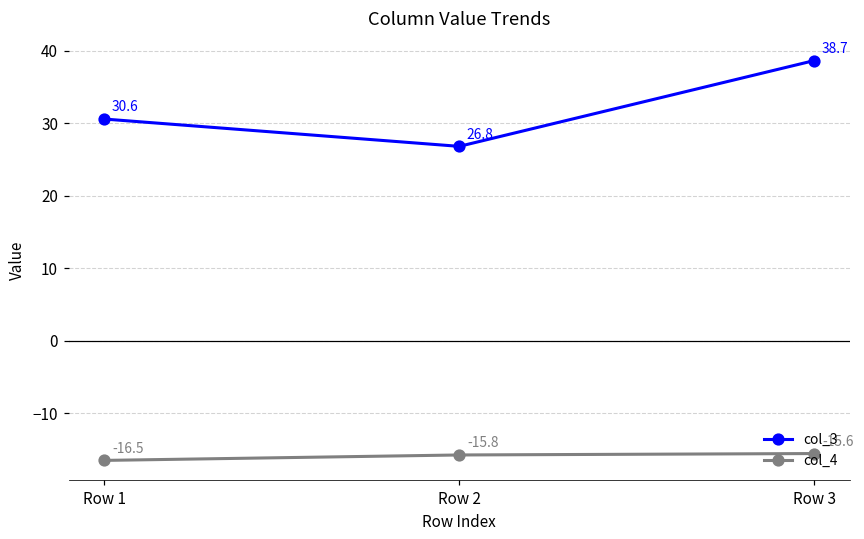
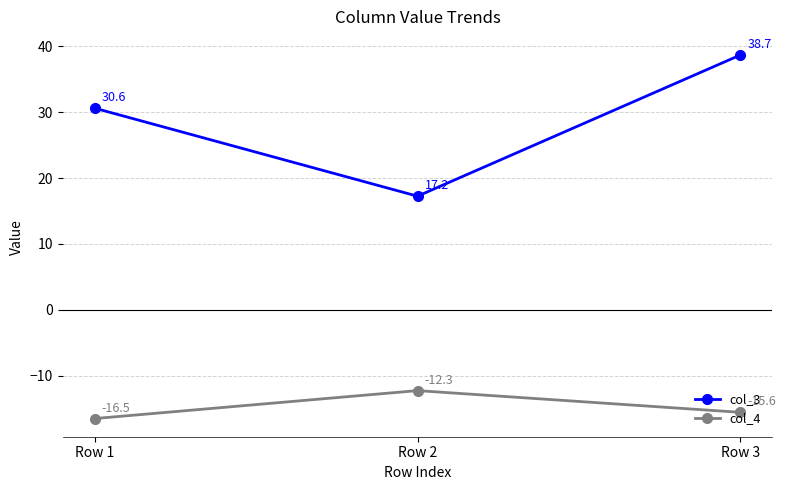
  {
    "col_3": {
      "Row 1": 30.6,
-     "Row 2": 26.8,
+     "Row 2": 17.2,
      "Row 3": 38.7
    },
    "col_4": {
      "Row 1": -16.5,
-     "Row 2": -15.8,
+     "Row 2": -12.3,
      "Row 3": -15.6
    }
  }
